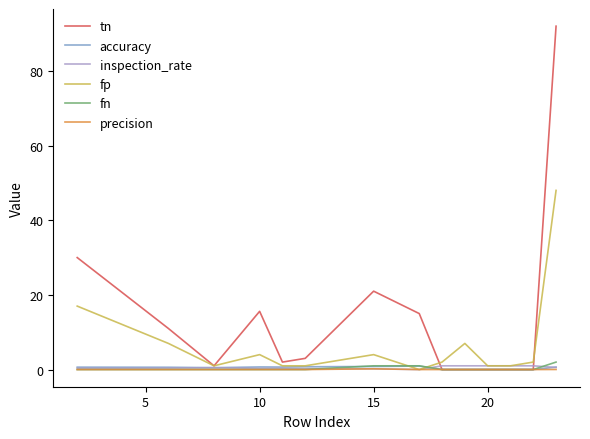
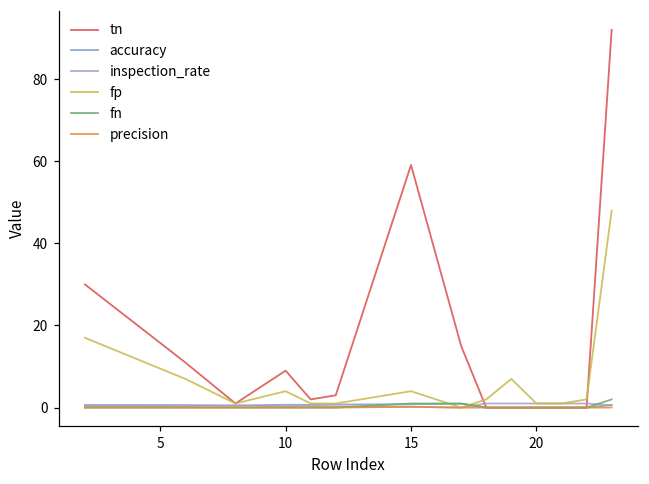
  {
    "tn": {
-     "10": 16,
-     "15": 21
+     "10": 9,
+     "15": 59
    }
  }
